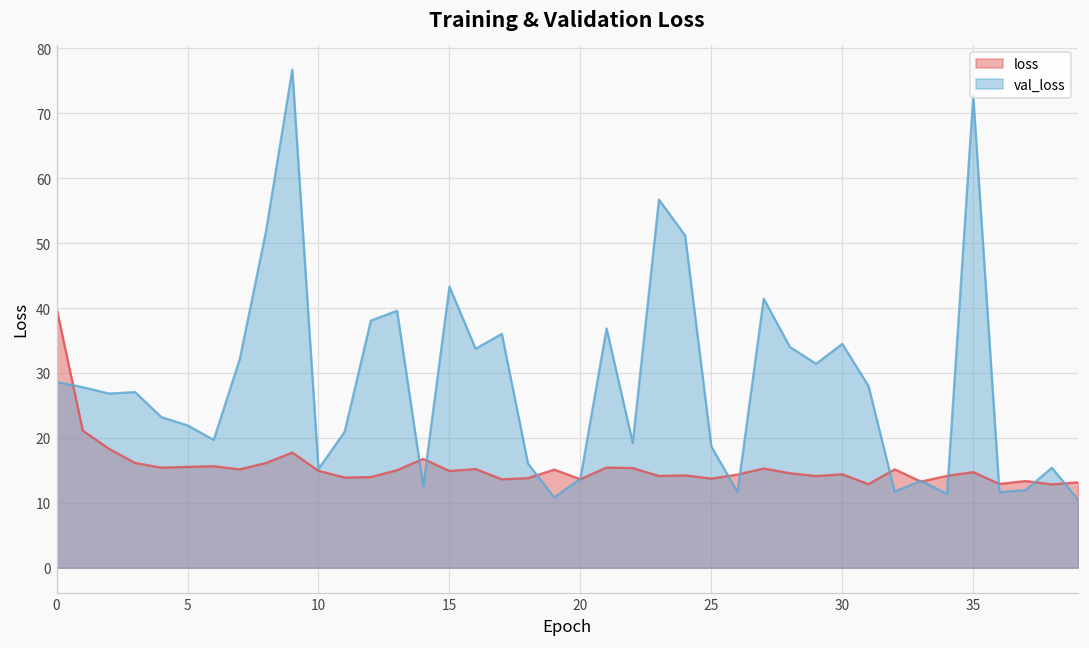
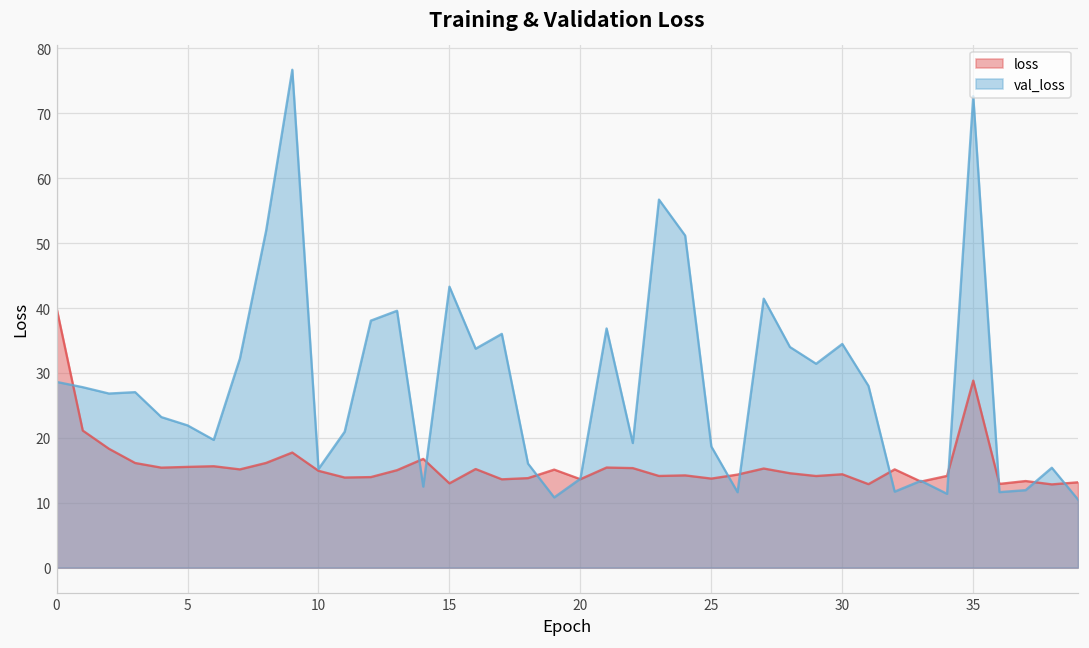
  {
    "loss": {
      "0": 40,
      "5": 16,
-     "15": 15,
+     "15": 13,
      "25": 14,
      "30": 14,
-     "35": 15
+     "35": 29
    },
    "val_loss": {
      "0": 29,
      "5": 22,
      "15": 43,
      "25": 19,
      "30": 34
    }
  }
